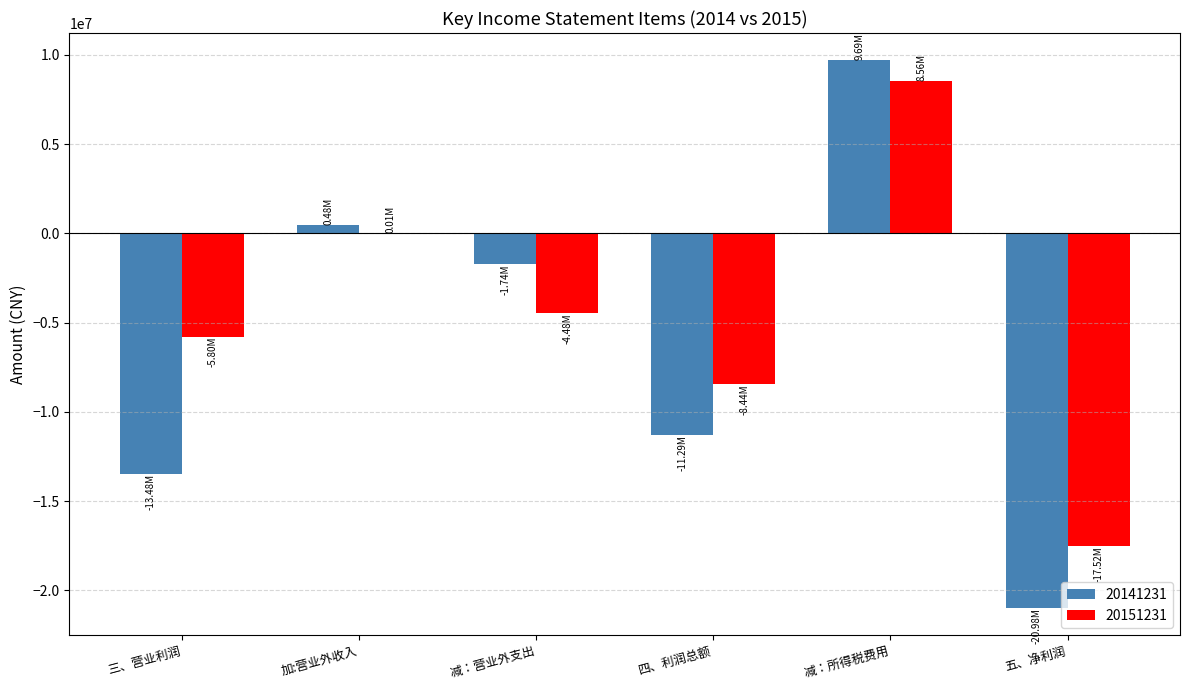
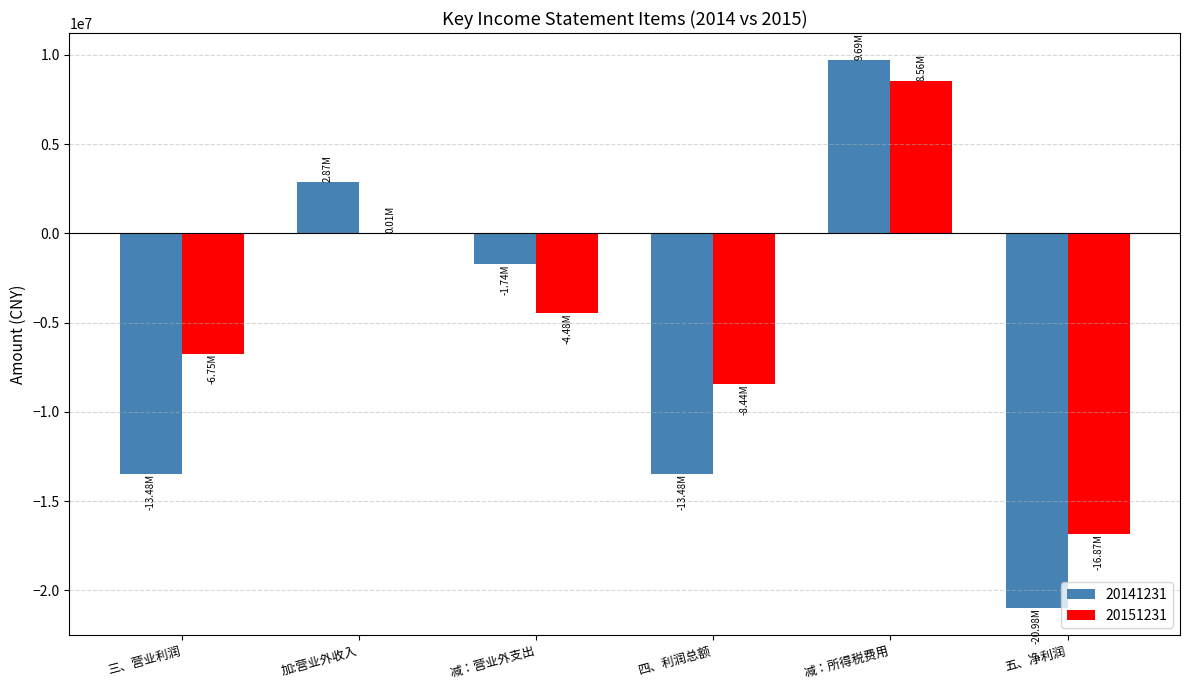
  {
    "20141231": {
      "三、营业利润": "-13.48M",
-     "加:营业外收入": "0.48M",
+     "加:营业外收入": "2.87M",
      "减：营业外支出": "-1.74M",
-     "四、利润总额": "-11.29M",
+     "四、利润总额": "-13.48M",
      "减：所得税费用": "9.69M",
      "五、净利润": "-20.98M"
    },
    "20151231": {
-     "三、营业利润": "-5.80M",
+     "三、营业利润": "-6.75M",
      "加:营业外收入": "0.01M",
      "减：营业外支出": "-4.48M",
      "四、利润总额": "-8.44M",
      "减：所得税费用": "8.56M",
-     "五、净利润": "-17.52M"
+     "五、净利润": "-16.87M"
    }
  }
